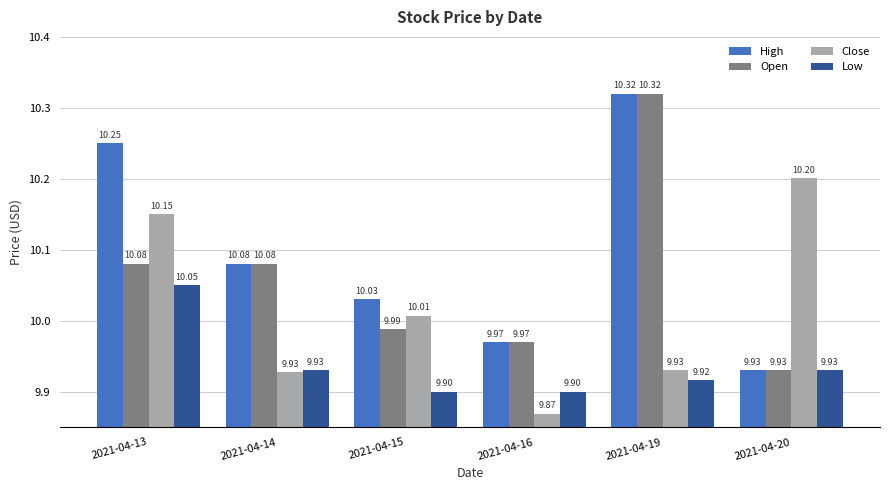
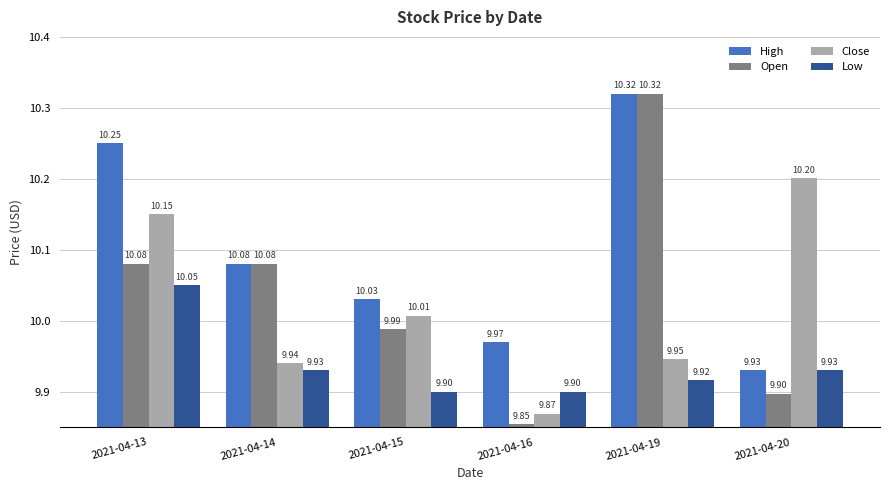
  {
    "Open": {
      "2021-04-13": 10.08,
      "2021-04-14": 10.08,
      "2021-04-15": 9.99,
-     "2021-04-16": 9.97,
+     "2021-04-16": 9.85,
      "2021-04-19": 10.32,
-     "2021-04-20": 9.93
+     "2021-04-20": 9.90
    },
    "Close": {
      "2021-04-13": 10.15,
-     "2021-04-14": 9.93,
+     "2021-04-14": 9.94,
      "2021-04-15": 10.01,
      "2021-04-16": 9.87,
-     "2021-04-19": 9.93,
+     "2021-04-19": 9.95,
      "2021-04-20": 10.20
    }
  }
